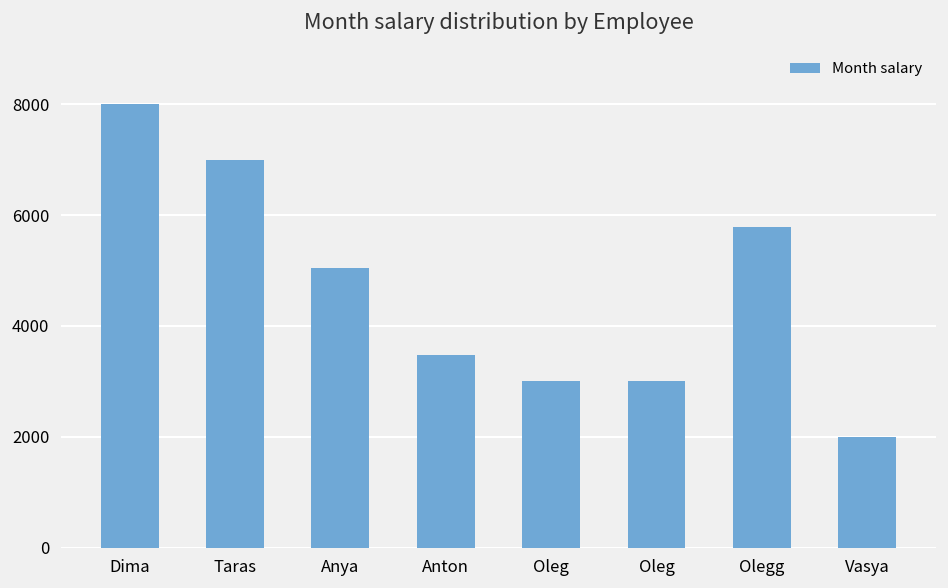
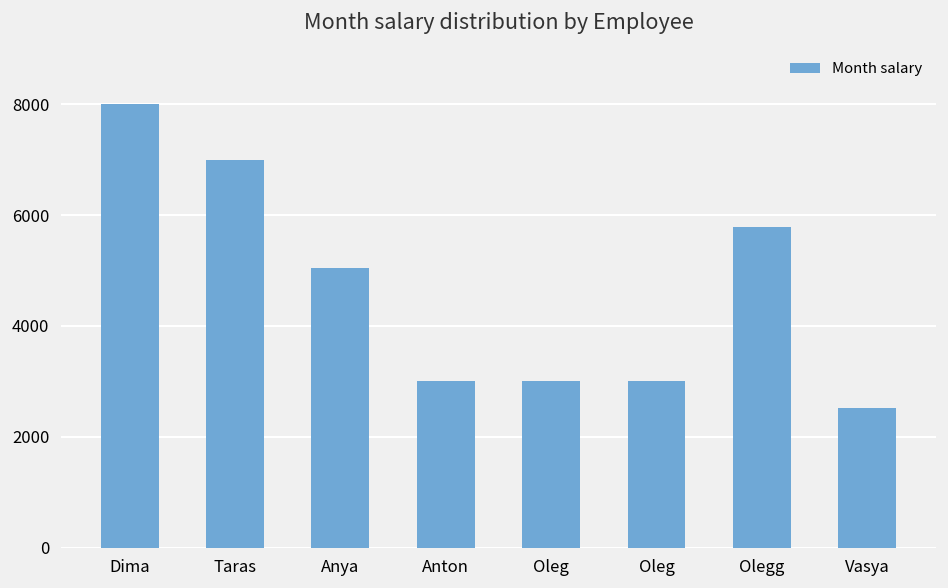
  {
    "Dima": 8000,
    "Taras": 7000,
    "Anya": 5000,
-   "Anton": 3500,
+   "Anton": 3000,
    "Olegg": 5800,
-   "Vasya": 2000
+   "Vasya": 2500
  }
